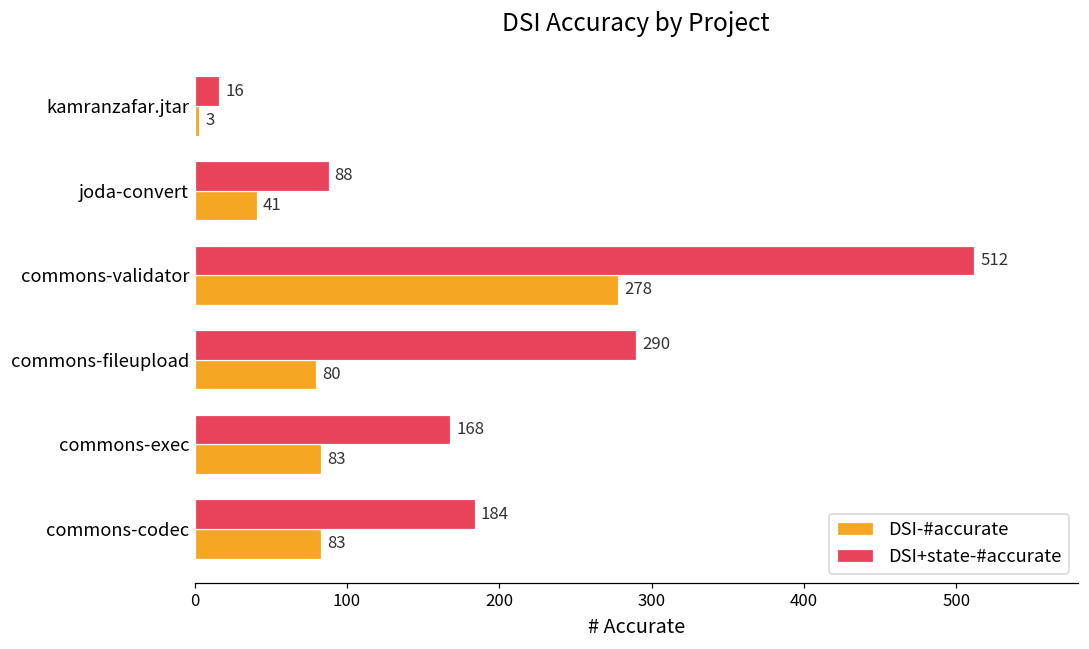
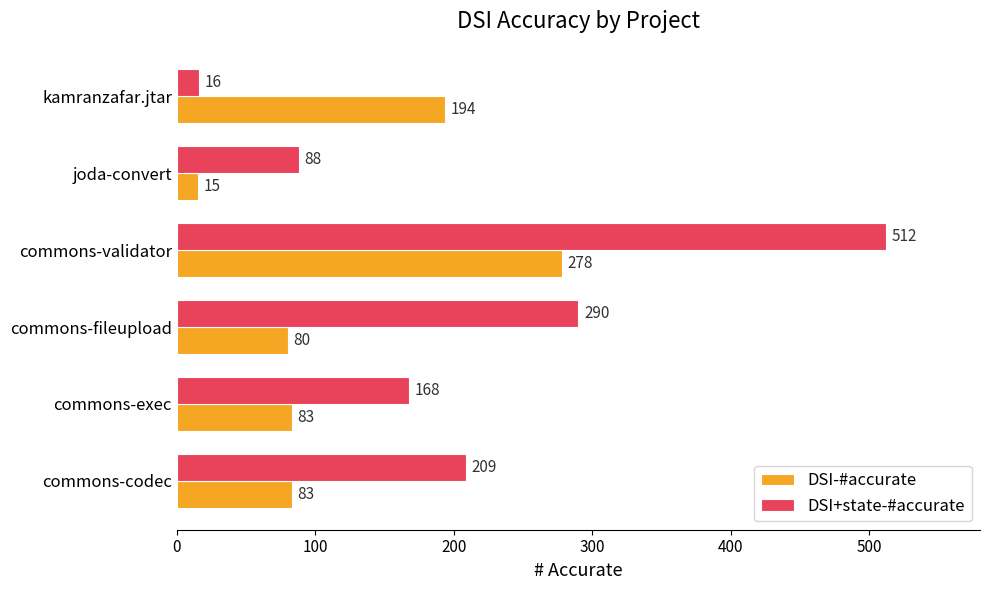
  {
    "DSI-#accurate": {
-     "kamranzafar.jtar": 3,
-     "joda-convert": 41,
+     "kamranzafar.jtar": 194,
+     "joda-convert": 15,
      "commons-validator": 278,
      "commons-fileupload": 80,
      "commons-exec": 83,
      "commons-codec": 83
    },
    "DSI+state-#accurate": {
      "kamranzafar.jtar": 16,
      "joda-convert": 88,
      "commons-validator": 512,
      "commons-fileupload": 290,
      "commons-exec": 168,
-     "commons-codec": 184
+     "commons-codec": 209
    }
  }
